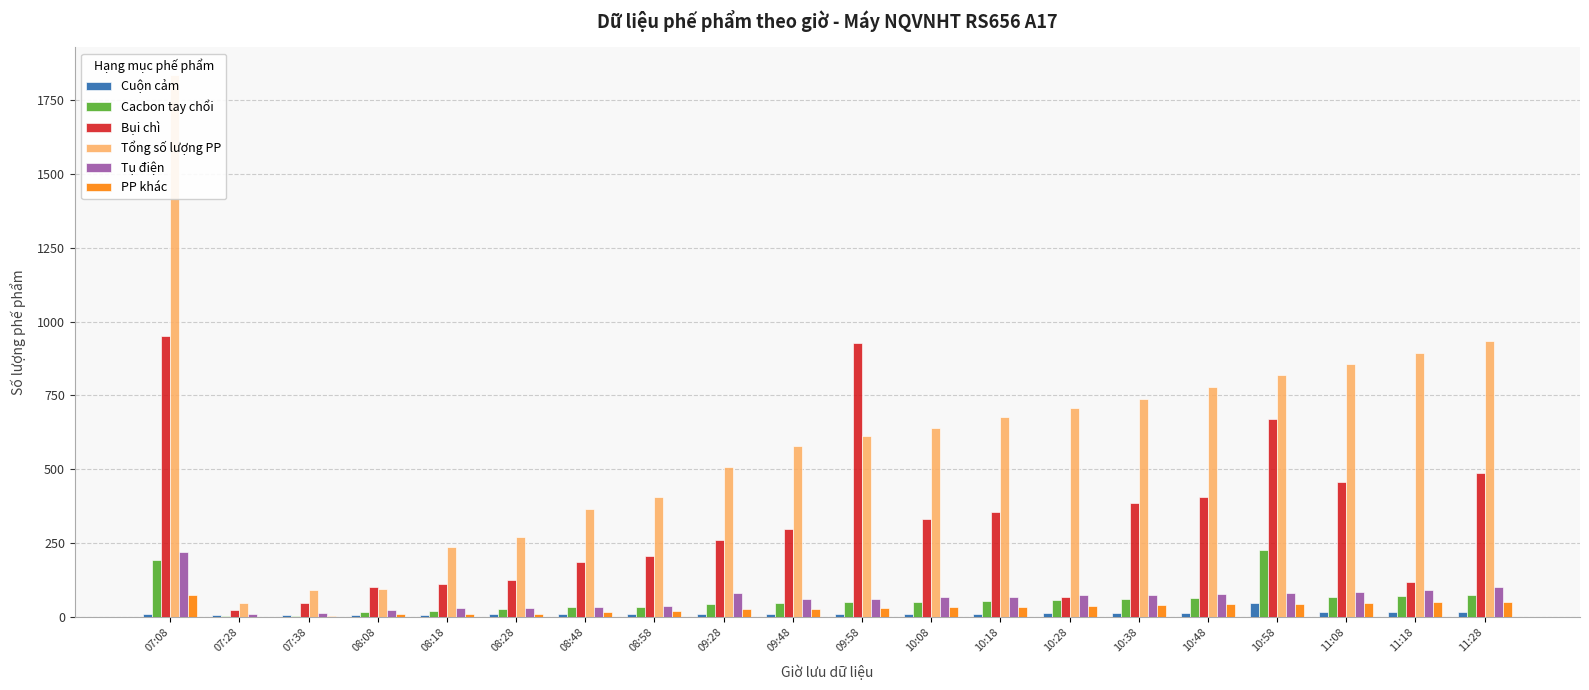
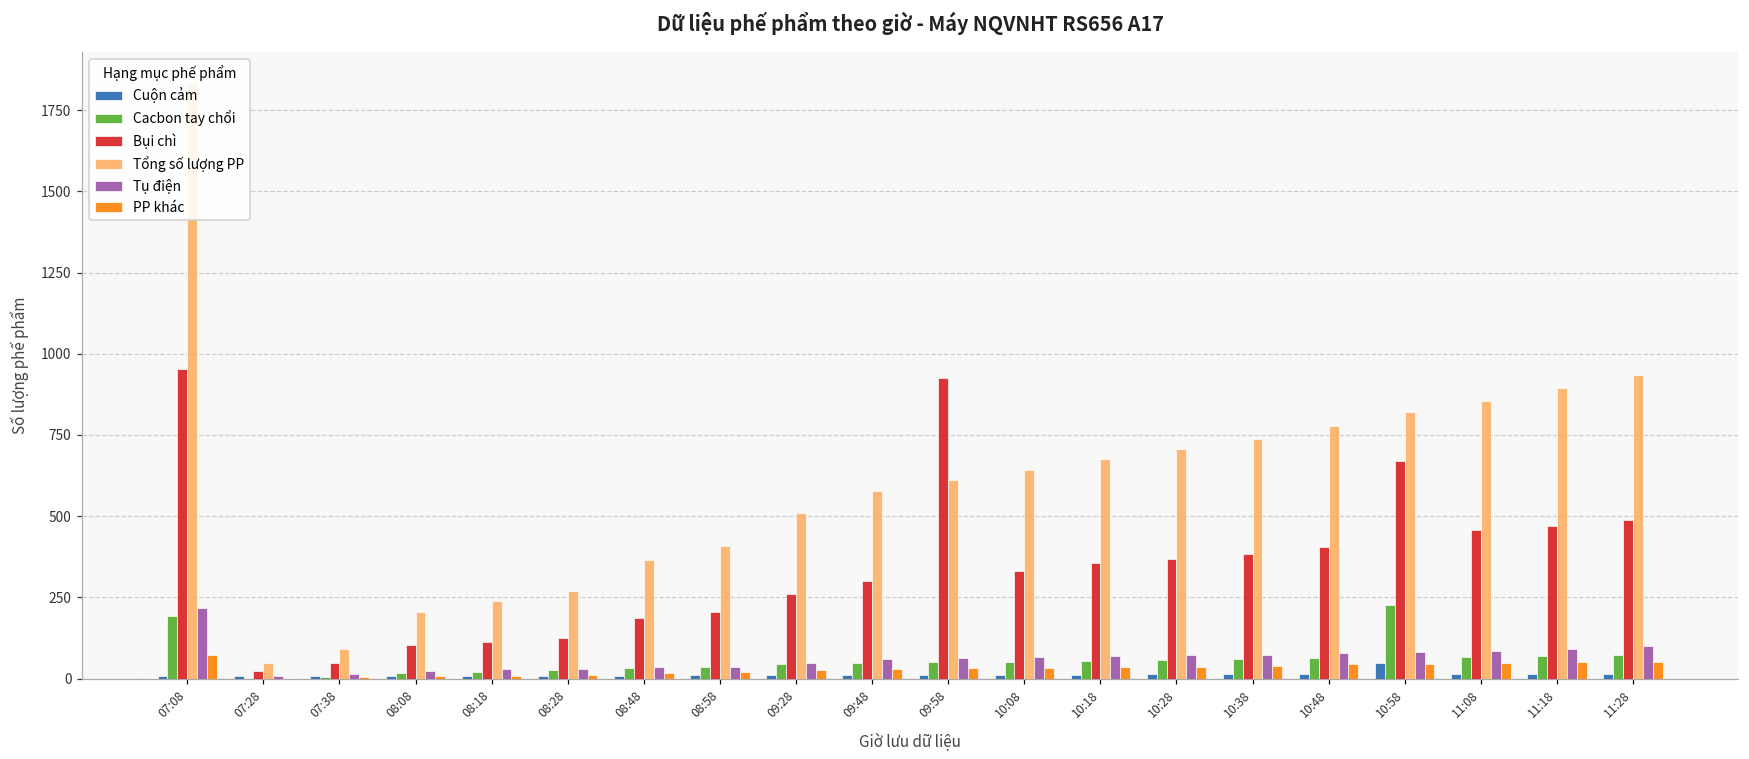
  {
    "Cuộn cảm": {
      "07:08": 10,
      "08:58": 10,
      "09:28": 10,
      "09:48": 10,
      "09:58": 10,
      "10:08": 10,
      "10:18": 10,
      "10:28": 10,
      "10:38": 10,
      "10:48": 10,
      "10:58": 50,
      "11:08": 20,
      "11:18": 20,
      "11:28": 20
    },
    "Cacbon tay chổi": {
      "07:08": 190,
      "08:08": 20,
      "08:18": 20,
      "08:28": 30,
      "08:48": 30,
      "08:58": 40,
      "09:28": 40,
      "09:48": 50,
      "09:58": 50,
      "10:08": 50,
      "10:18": 50,
      "10:28": 60,
      "10:38": 60,
      "10:48": 60,
      "10:58": 230,
      "11:08": 70,
      "11:18": 70,
      "11:28": 70
    },
    "Bụi chì": {
      "07:08": 950,
      "07:28": 20,
      "07:38": 50,
      "08:08": 100,
      "08:18": 110,
      "08:28": 130,
      "08:48": 190,
      "08:58": 210,
      "09:28": 260,
      "09:48": 300,
      "09:58": 930,
      "10:08": 330,
      "10:18": 360,
-     "10:28": 70,
+     "10:28": 370,
      "10:38": 390,
      "10:48": 410,
      "10:58": 670,
      "11:08": 460,
-     "11:18": 120,
+     "11:18": 470,
      "11:28": 490
    },
    "Tổng số lượng PP": {
      "07:28": 50,
      "07:38": 90,
-     "08:08": 90,
+     "08:08": 210,
      "08:18": 240,
      "08:28": 270,
      "08:48": 370,
      "08:58": 410,
      "09:28": 510,
      "09:48": 580,
      "09:58": 610,
      "10:08": 640,
      "10:18": 680,
      "10:28": 710,
      "10:38": 740,
      "10:48": 780,
      "10:58": 820,
      "11:08": 860,
      "11:18": 900,
      "11:28": 940
    },
    "Tụ điện": {
      "07:08": 220,
      "07:38": 10,
      "08:08": 20,
      "08:18": 30,
      "08:28": 30,
      "08:48": 30,
      "08:58": 40,
-     "09:28": 80,
+     "09:28": 50,
      "09:48": 60,
      "09:58": 60,
      "10:08": 70,
      "10:18": 70,
      "10:28": 70,
      "10:38": 70,
      "10:48": 80,
      "10:58": 80,
      "11:08": 90,
      "11:18": 90,
      "11:28": 100
    },
    "PP khác": {
      "07:08": 70,
      "08:18": 10,
      "08:28": 10,
      "08:48": 20,
      "08:58": 20,
      "09:28": 30,
      "09:48": 30,
      "09:58": 30,
      "10:08": 30,
      "10:18": 30,
      "10:28": 40,
      "10:38": 40,
      "10:48": 40,
      "10:58": 50,
      "11:08": 50,
      "11:18": 50,
      "11:28": 50
    }
  }
